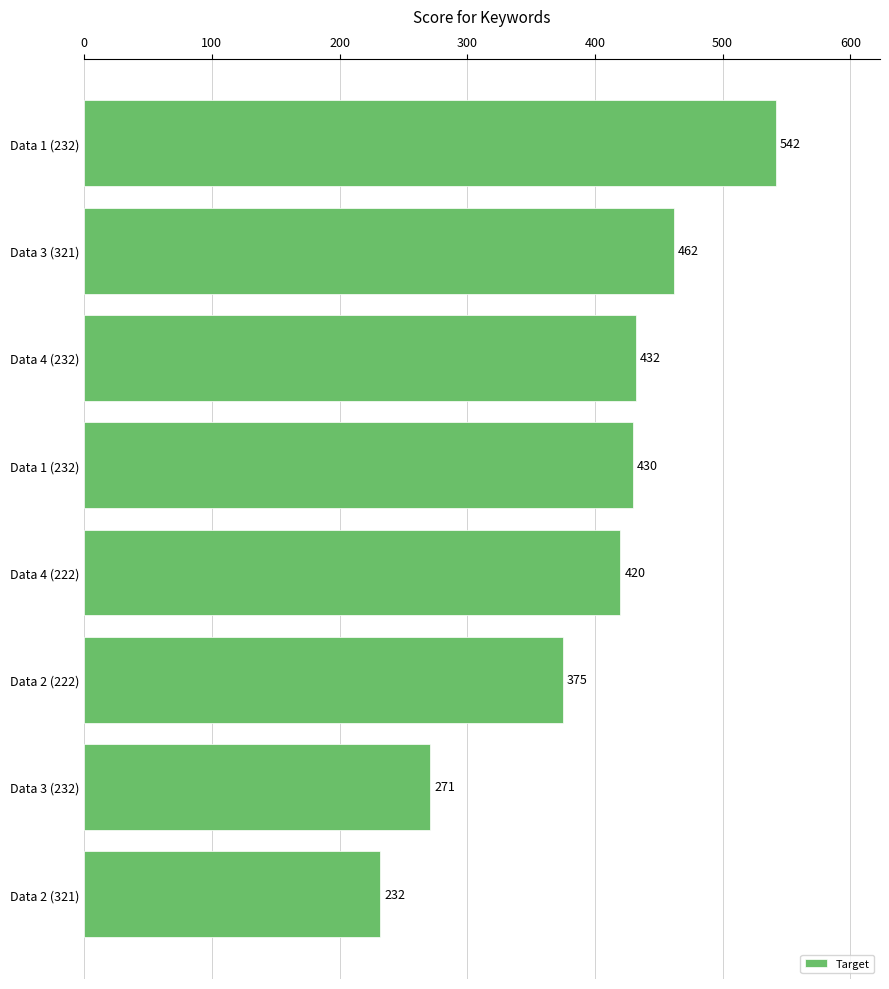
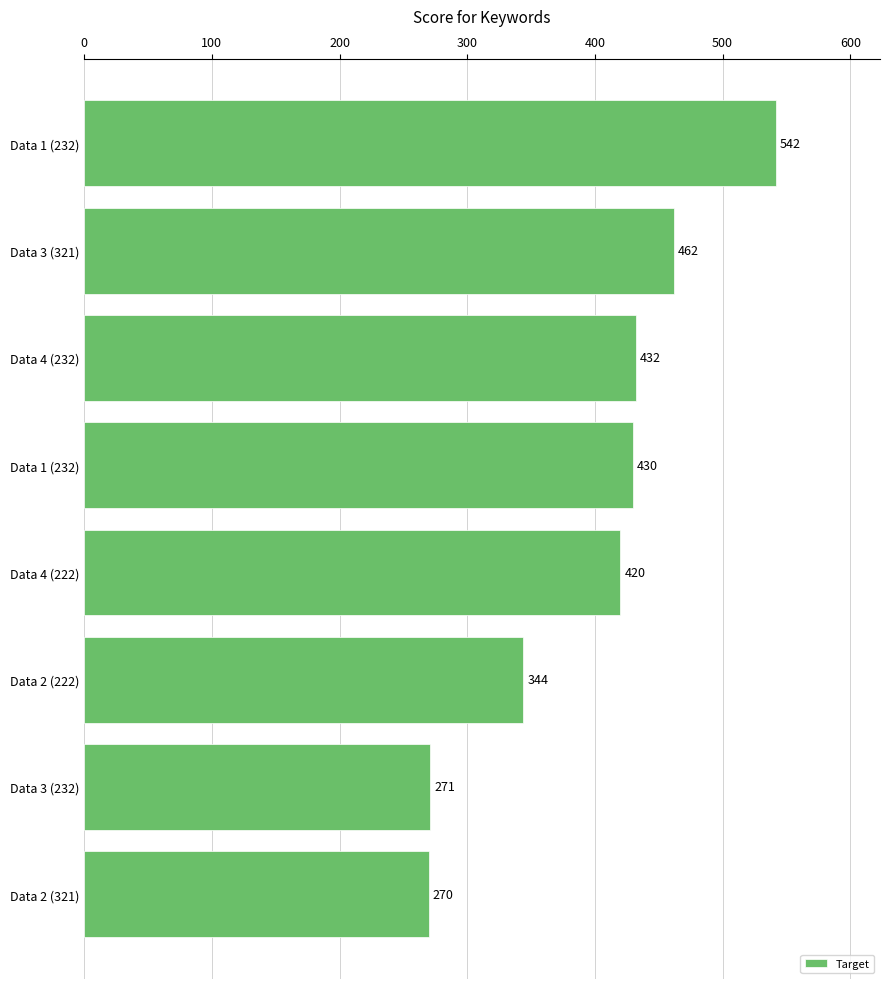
  {
    "Data 3 (321)": 462,
    "Data 4 (232)": 432,
    "Data 4 (222)": 420,
-   "Data 2 (222)": 375,
+   "Data 2 (222)": 344,
    "Data 3 (232)": 271,
-   "Data 2 (321)": 232
+   "Data 2 (321)": 270
  }
